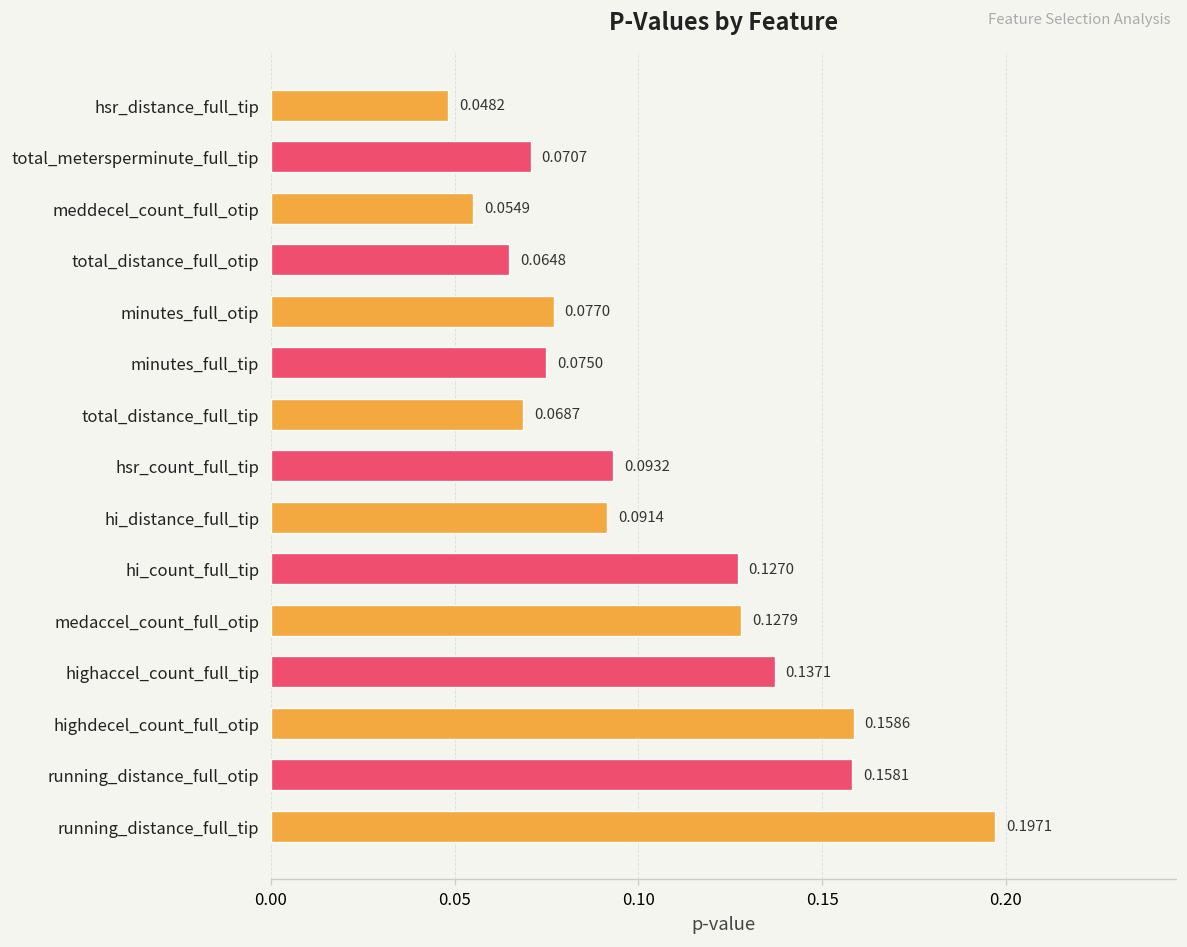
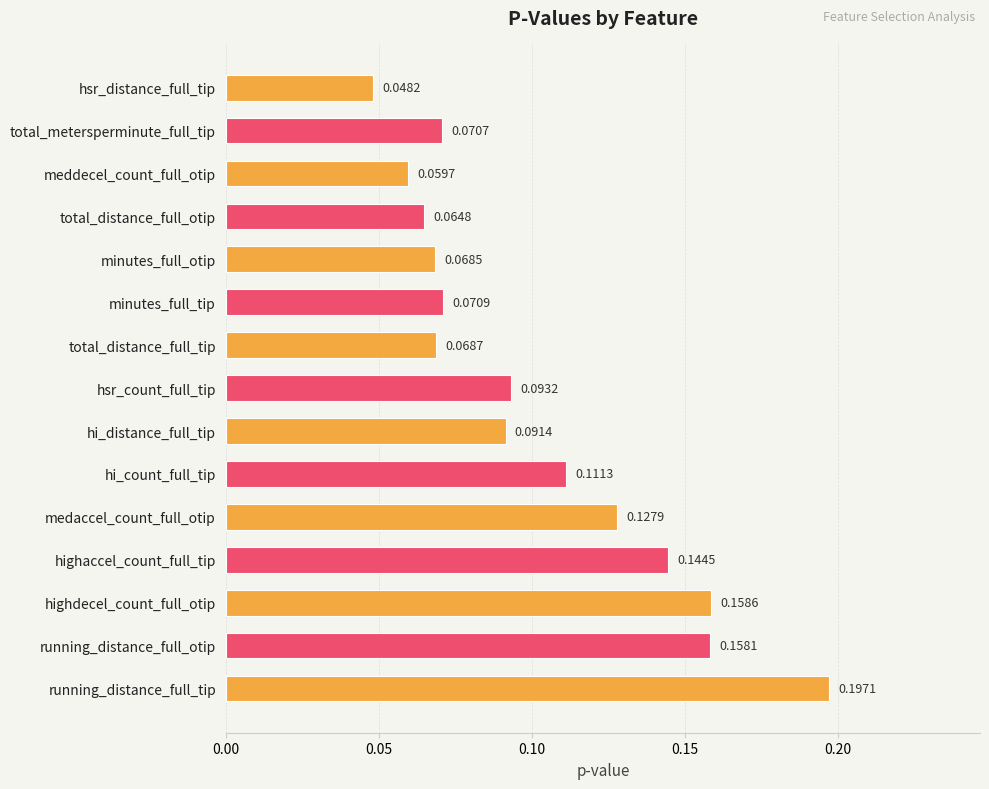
  {
    "hsr_distance_full_tip": 0.0482,
    "total_metersperminute_full_tip": 0.0707,
-   "meddecel_count_full_otip": 0.0549,
+   "meddecel_count_full_otip": 0.0597,
    "total_distance_full_otip": 0.0648,
-   "minutes_full_otip": 0.0770,
-   "minutes_full_tip": 0.0750,
+   "minutes_full_otip": 0.0685,
+   "minutes_full_tip": 0.0709,
    "total_distance_full_tip": 0.0687,
    "hsr_count_full_tip": 0.0932,
    "hi_distance_full_tip": 0.0914,
-   "hi_count_full_tip": 0.1270,
+   "hi_count_full_tip": 0.1113,
    "medaccel_count_full_otip": 0.1279,
-   "highaccel_count_full_tip": 0.1371,
+   "highaccel_count_full_tip": 0.1445,
    "highdecel_count_full_otip": 0.1586,
    "running_distance_full_otip": 0.1581,
    "running_distance_full_tip": 0.1971
  }
